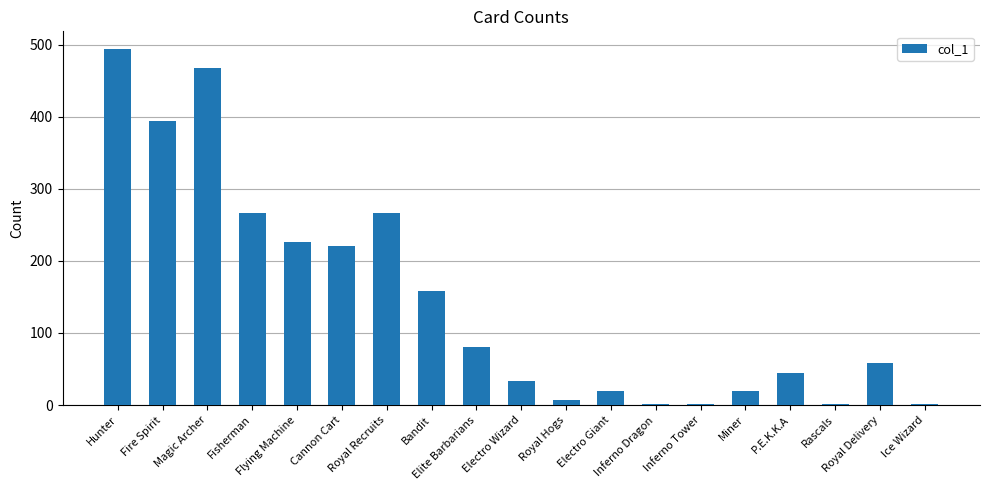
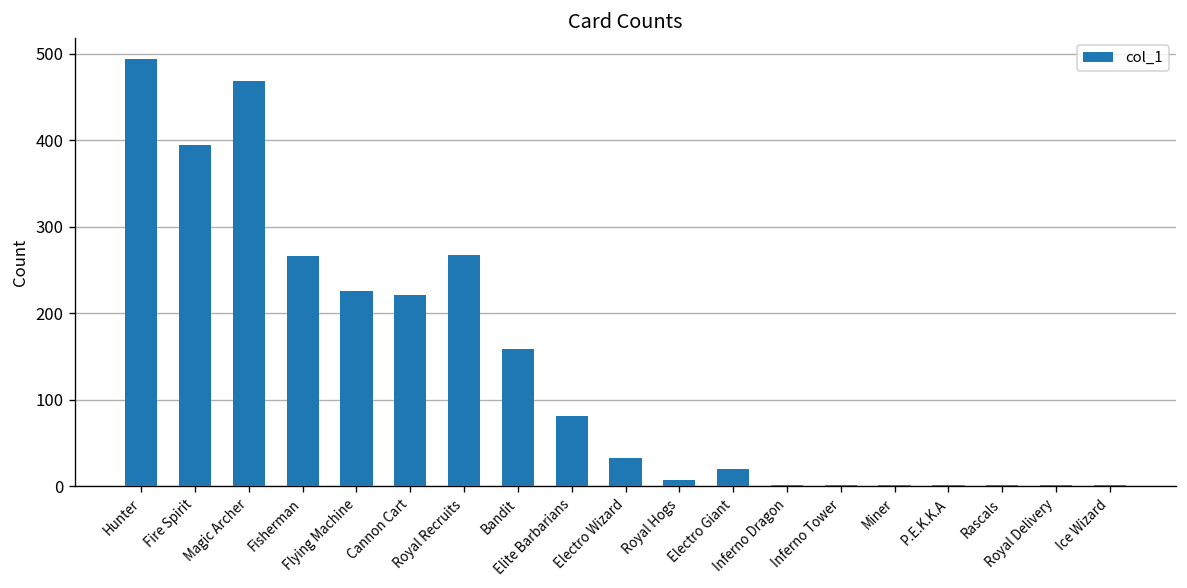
  {
    "Hunter": 490,
    "Fire Spirit": 390,
    "Magic Archer": 470,
    "Fisherman": 270,
    "Flying Machine": 230,
    "Cannon Cart": 220,
    "Royal Recruits": 270,
    "Bandit": 160,
    "Elite Barbarians": 80,
    "Electro Wizard": 30,
    "Royal Hogs": 10,
    "Electro Giant": 20,
-   "Miner": 20,
-   "P.E.K.K.A": 50,
-   "Royal Delivery": 60
+   "Miner": 0,
+   "P.E.K.K.A": 0,
+   "Royal Delivery": 0
  }
